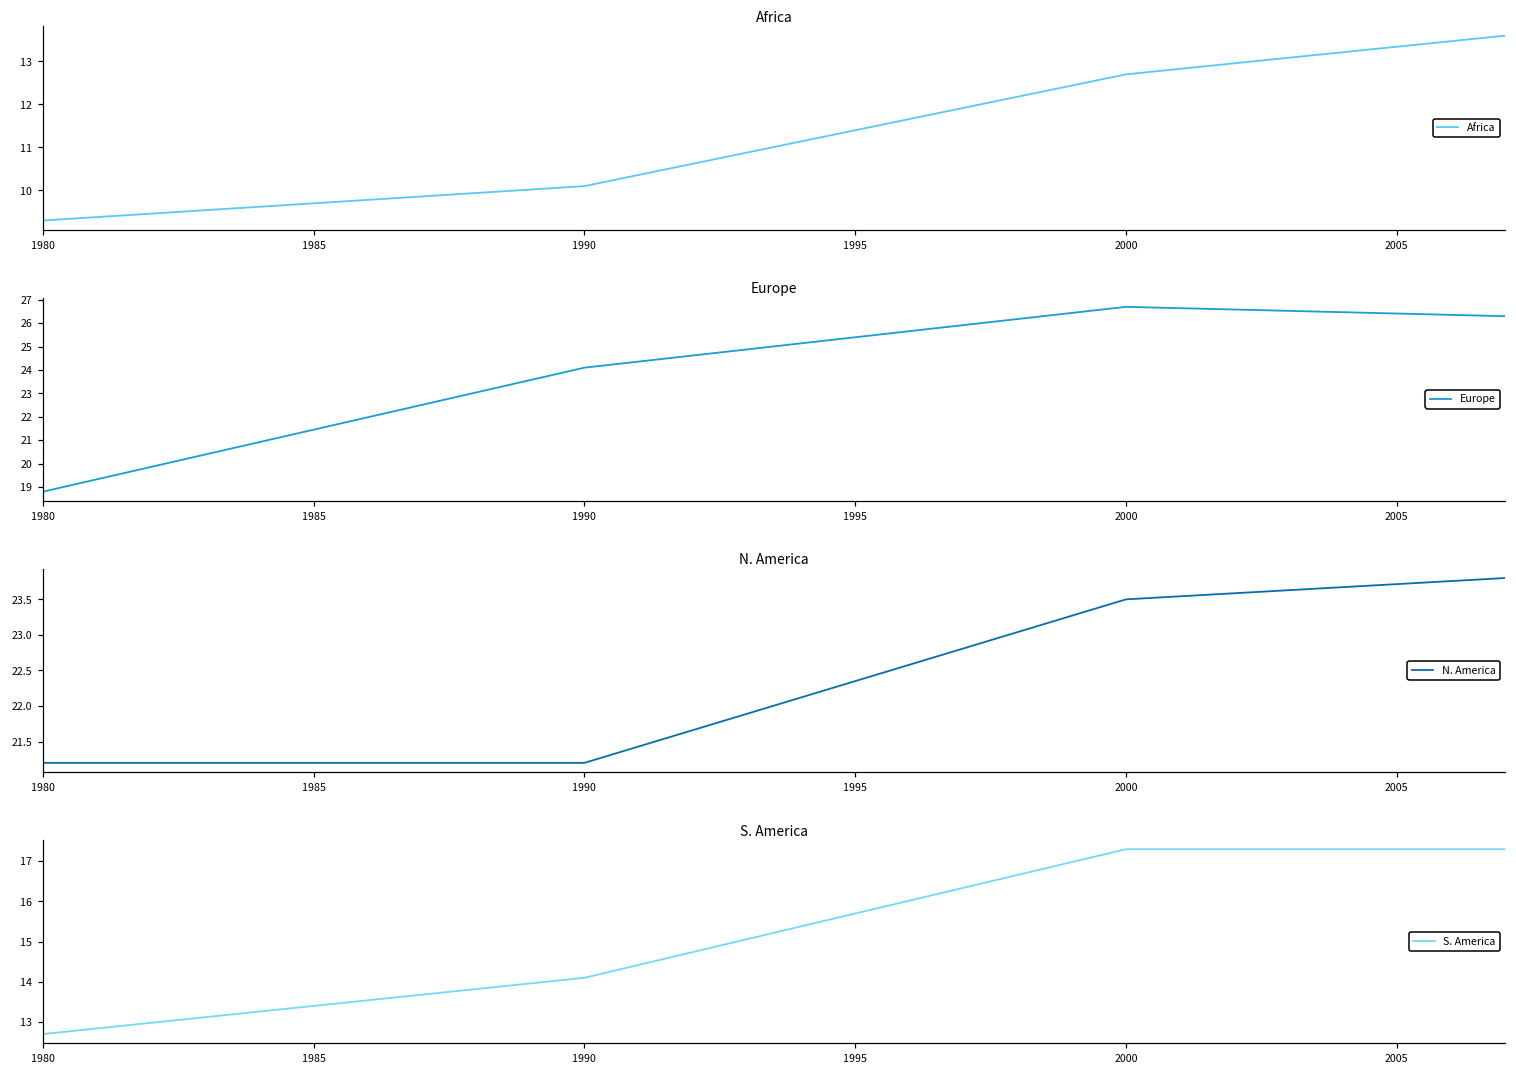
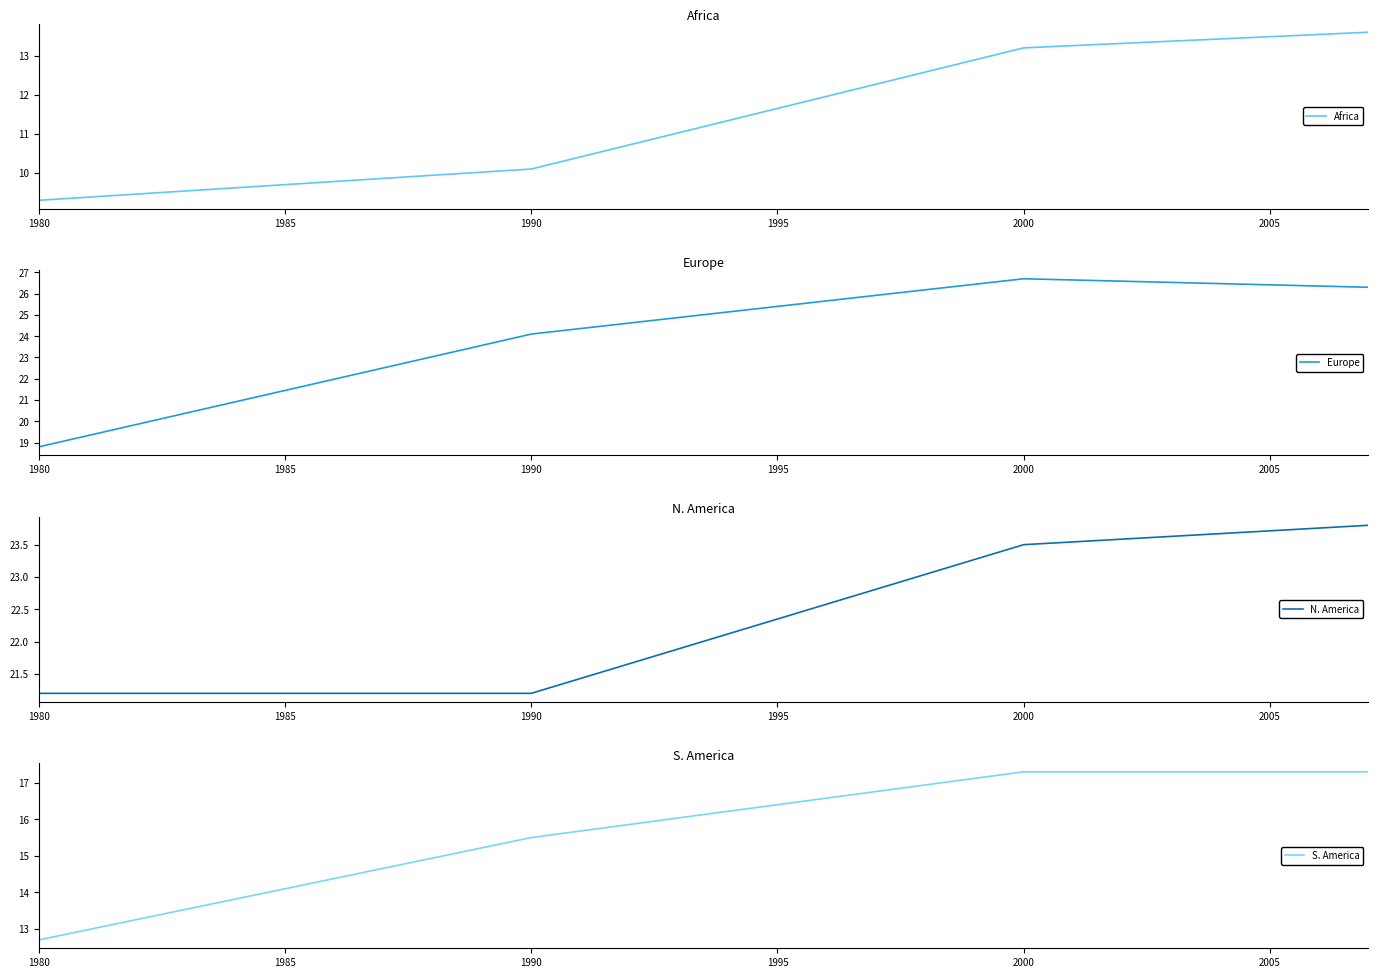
  {
    "Africa": {
      "1980": 9.3,
      "1990": 10.1,
-     "2000": 12.7
+     "2000": 13.2
    },
    "Europe": {
      "1980": 18.8,
      "1990": 24.1,
      "2000": 26.7
    },
    "N. America": {
      "1980": 21.2,
      "1990": 21.2,
      "2000": 23.5
    },
    "S. America": {
      "1980": 12.7,
-     "1990": 14.1,
+     "1990": 15.5,
      "2000": 17.3
    }
  }
